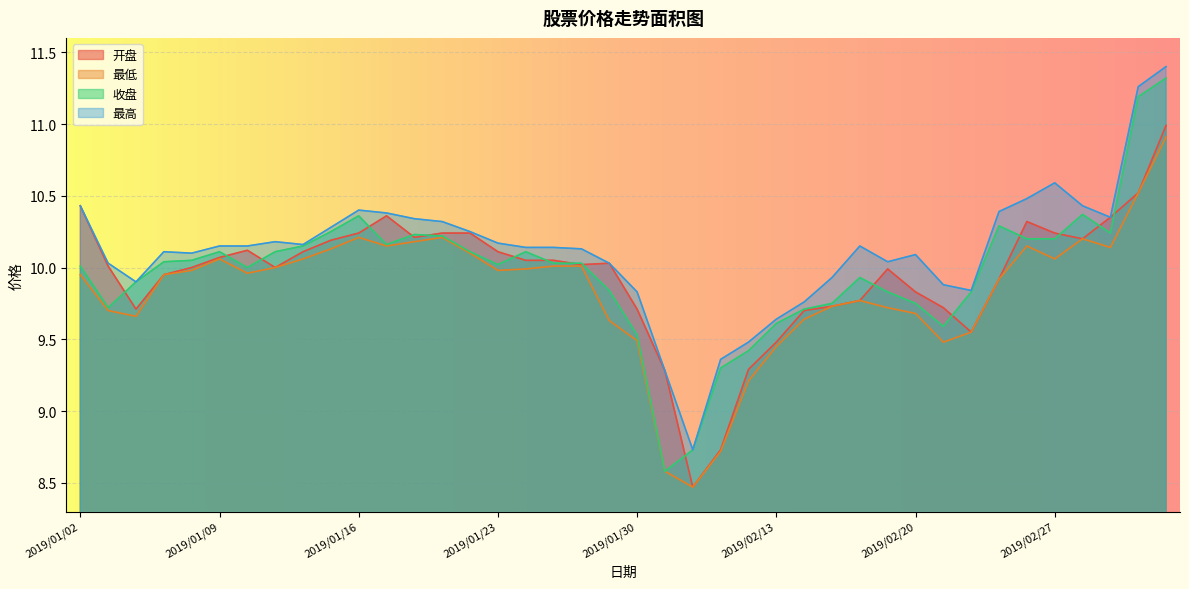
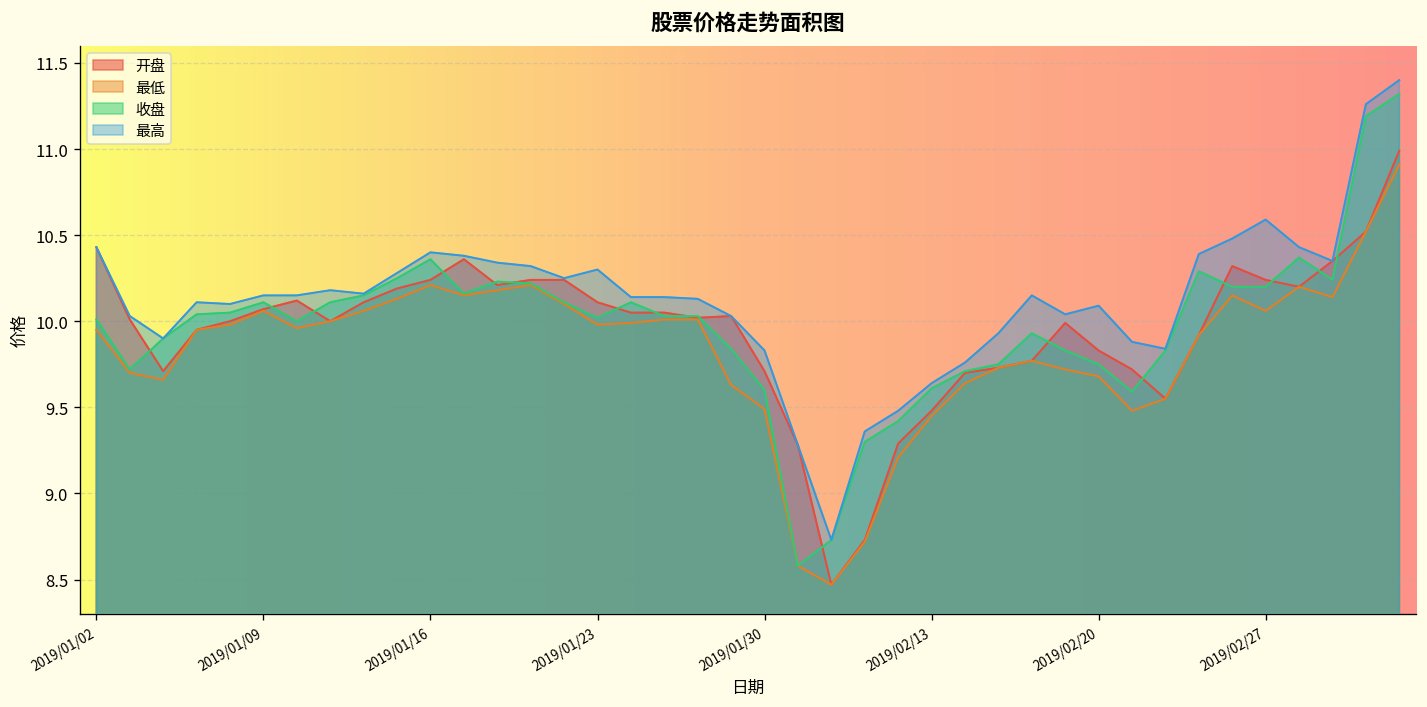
  {
    "收盘": {
      "2019/01/02": 10.01,
      "2019/01/09": 10.11,
      "2019/01/16": 10.36,
      "2019/01/23": 10.02,
-     "2019/01/30": 9.53,
+     "2019/01/30": 9.60,
      "2019/02/13": 9.61,
      "2019/02/20": 9.75,
      "2019/02/27": 10.20
    },
    "最高": {
      "2019/01/09": 10.15,
      "2019/01/16": 10.40,
-     "2019/01/23": 10.17,
+     "2019/01/23": 10.30,
      "2019/01/30": 9.83,
      "2019/02/13": 9.64,
      "2019/02/20": 10.09,
      "2019/02/27": 10.59
    }
  }
